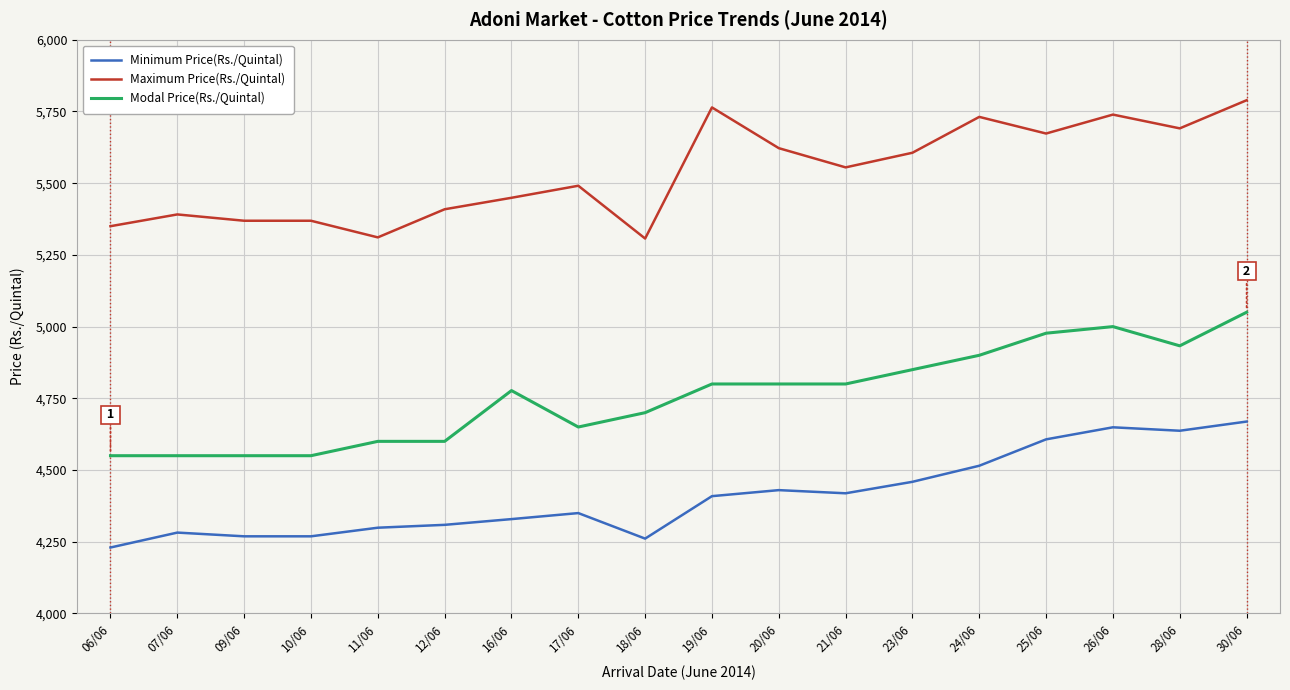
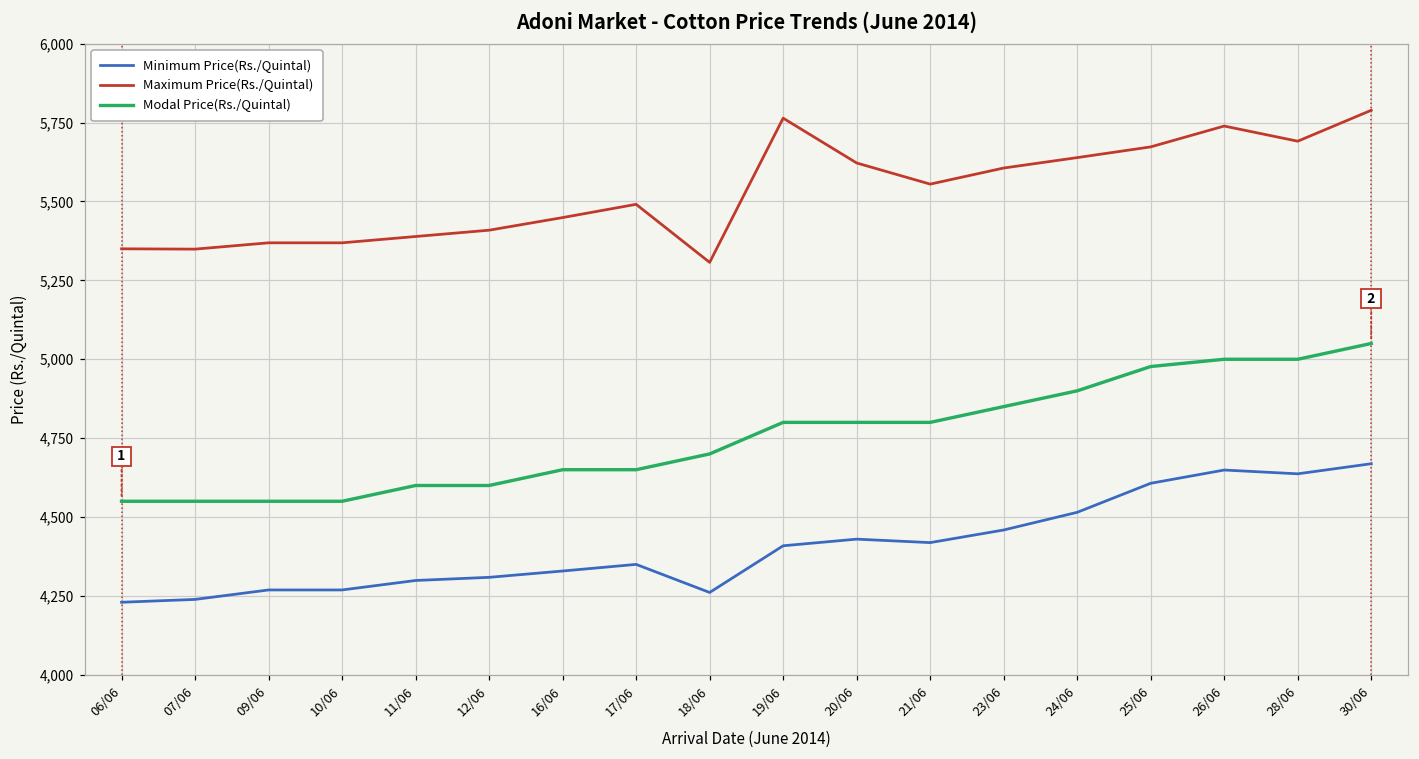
  {
    "Minimum Price(Rs./Quintal)": {
      "06/06": "4,230",
-     "07/06": "4,280",
+     "07/06": "4,240",
      "09/06": "4,270",
      "10/06": "4,270",
      "11/06": "4,300",
      "12/06": "4,310",
      "16/06": "4,330",
      "17/06": "4,350",
      "18/06": "4,260",
      "19/06": "4,410",
      "20/06": "4,430",
      "21/06": "4,420",
      "23/06": "4,460",
      "24/06": "4,520",
      "25/06": "4,610",
      "26/06": "4,650",
      "28/06": "4,640",
      "30/06": "4,670"
    },
    "Maximum Price(Rs./Quintal)": {
      "06/06": "5,350",
-     "07/06": "5,390",
+     "07/06": "5,350",
      "09/06": "5,370",
      "10/06": "5,370",
-     "11/06": "5,310",
+     "11/06": "5,390",
      "12/06": "5,410",
      "16/06": "5,450",
      "17/06": "5,490",
      "18/06": "5,310",
      "19/06": "5,760",
      "20/06": "5,620",
      "21/06": "5,560",
      "23/06": "5,610",
-     "24/06": "5,730",
+     "24/06": "5,640",
      "25/06": "5,670",
      "26/06": "5,740",
      "28/06": "5,690",
      "30/06": "5,790"
    },
    "Modal Price(Rs./Quintal)": {
      "07/06": "4,550",
      "09/06": "4,550",
      "10/06": "4,550",
      "11/06": "4,600",
      "12/06": "4,600",
-     "16/06": "4,780",
+     "16/06": "4,650",
      "17/06": "4,650",
      "18/06": "4,700",
      "19/06": "4,800",
      "20/06": "4,800",
      "21/06": "4,800",
      "23/06": "4,850",
      "24/06": "4,900",
      "25/06": "4,980",
      "26/06": "5,000",
-     "28/06": "4,930"
+     "28/06": "5,000"
    }
  }
